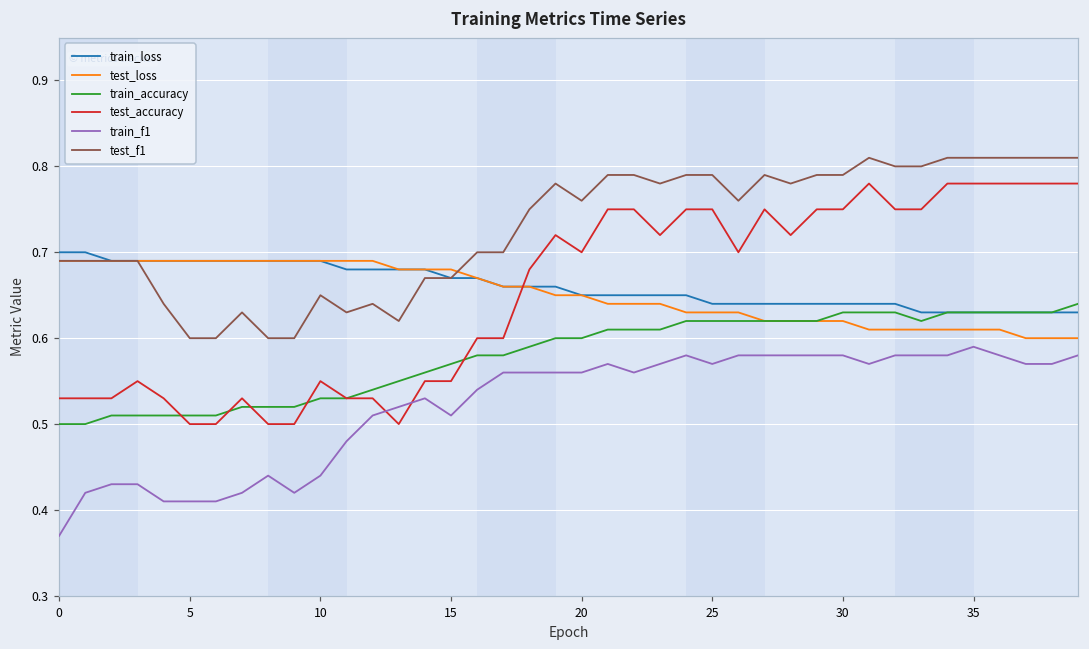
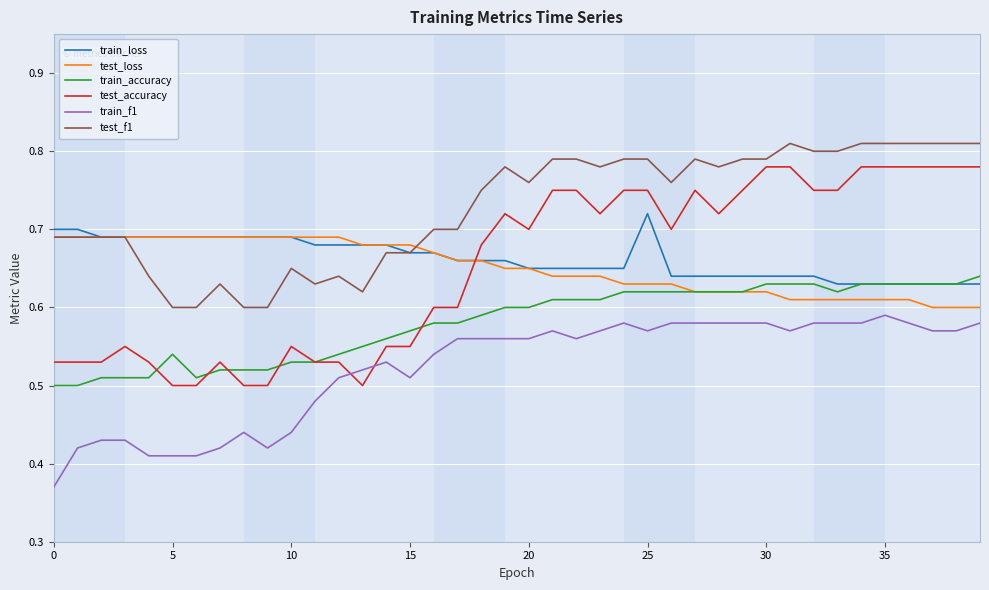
  {
    "train_loss": {
      "0": 0.70,
-     "25": 0.64,
+     "25": 0.72,
      "30": 0.64
    },
    "test_loss": {
      "15": 0.68,
      "25": 0.63,
      "30": 0.62,
      "35": 0.61
    },
    "train_accuracy": {
      "0": 0.50,
-     "5": 0.51,
+     "5": 0.54,
      "10": 0.53,
      "15": 0.57,
      "20": 0.60,
      "25": 0.62,
      "30": 0.63
    },
    "test_accuracy": {
      "0": 0.53,
      "5": 0.50,
      "10": 0.55,
      "15": 0.55,
      "20": 0.70,
      "25": 0.75,
-     "30": 0.75,
+     "30": 0.78,
      "35": 0.78
    },
    "train_f1": {
      "0": 0.37,
      "5": 0.41,
      "10": 0.44,
      "15": 0.51,
      "20": 0.56,
      "25": 0.57,
      "30": 0.58,
      "35": 0.59
    },
    "test_f1": {
      "5": 0.60,
      "10": 0.65,
      "20": 0.76,
      "25": 0.79,
      "30": 0.79,
      "35": 0.81
    }
  }
